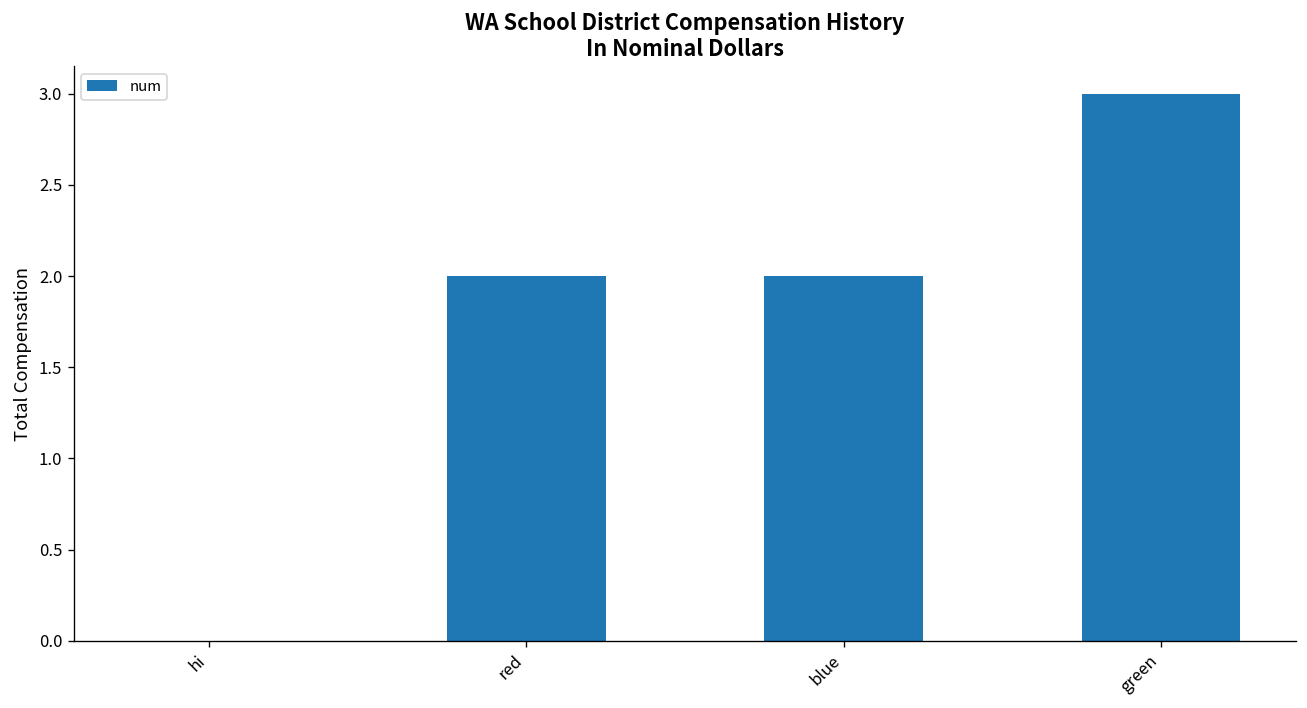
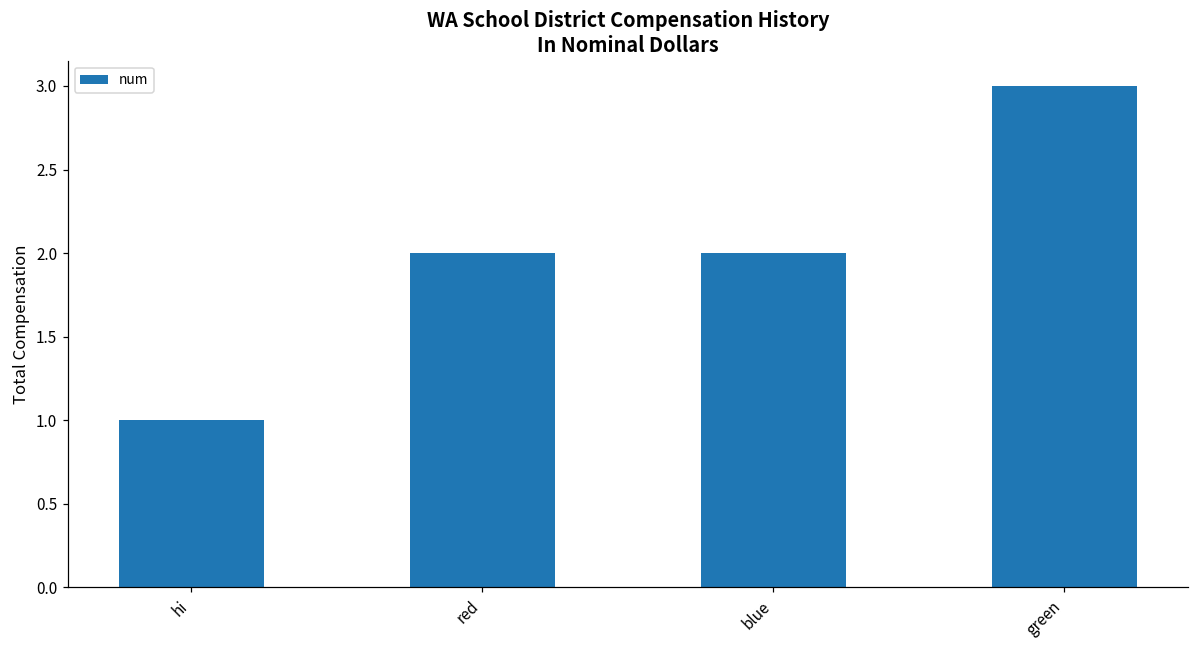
  {
-   "hi": 0,
+   "hi": 1,
    "red": 2,
    "blue": 2,
    "green": 3
  }
